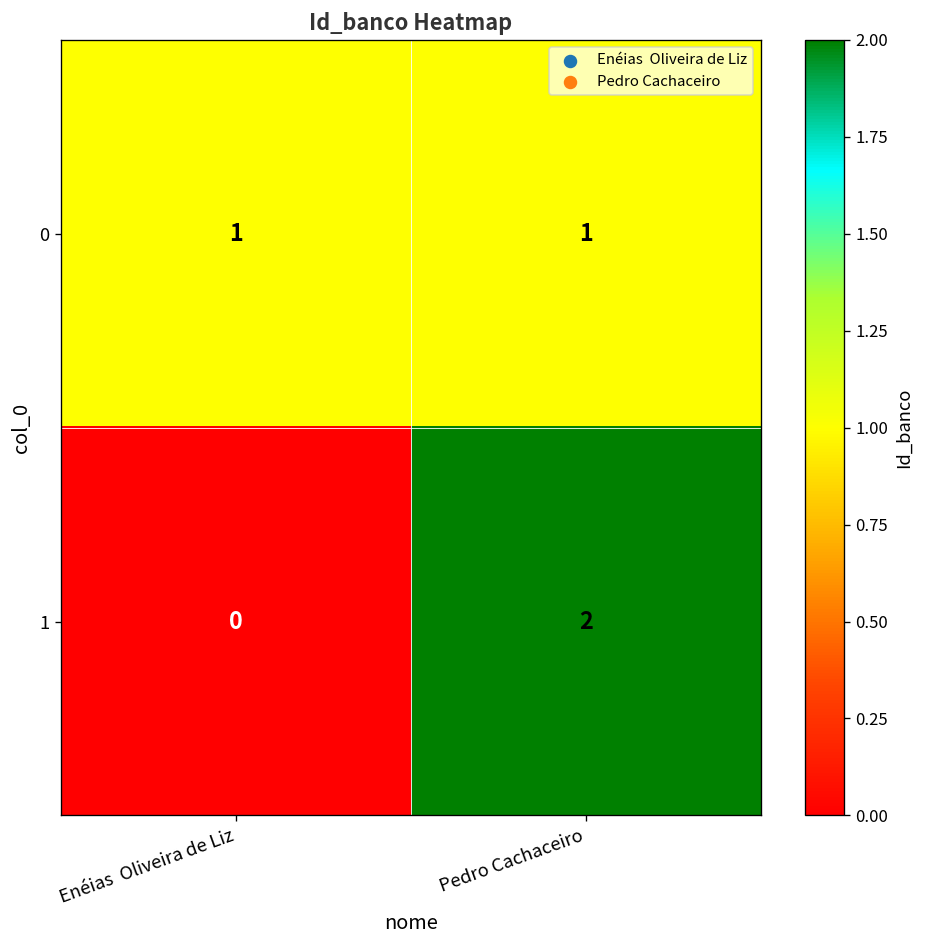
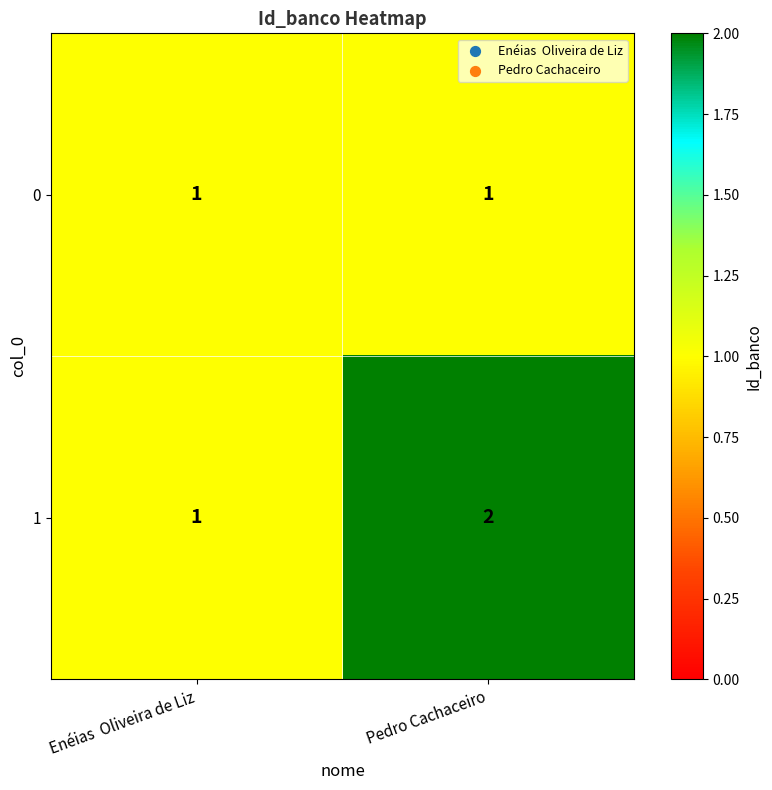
  {
    "0": {
      "Enéias Oliveira de Liz": 1,
      "Pedro Cachaceiro": 1
    },
    "1": {
-     "Enéias Oliveira de Liz": 0,
+     "Enéias Oliveira de Liz": 1,
      "Pedro Cachaceiro": 2
    }
  }
